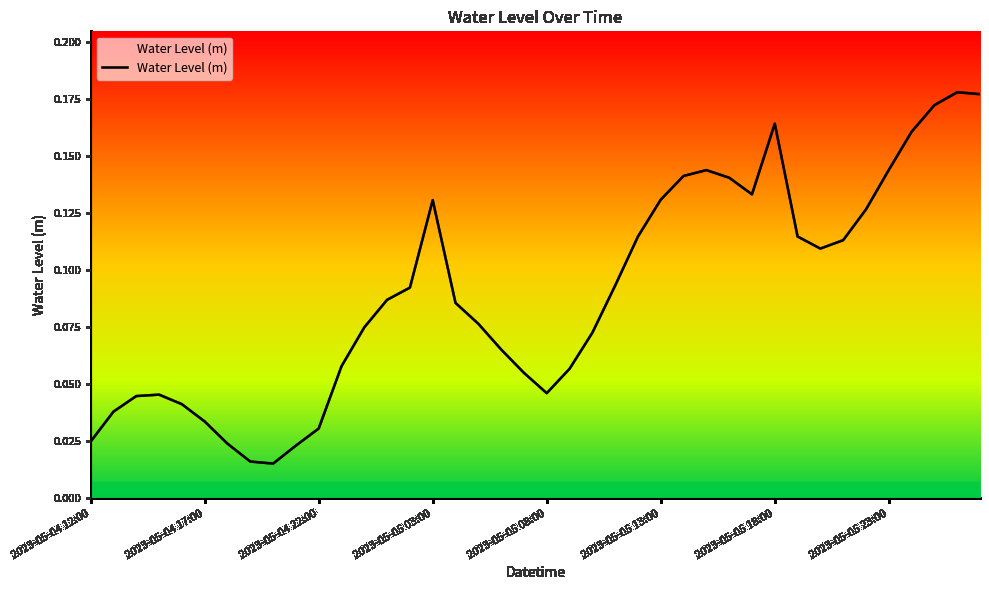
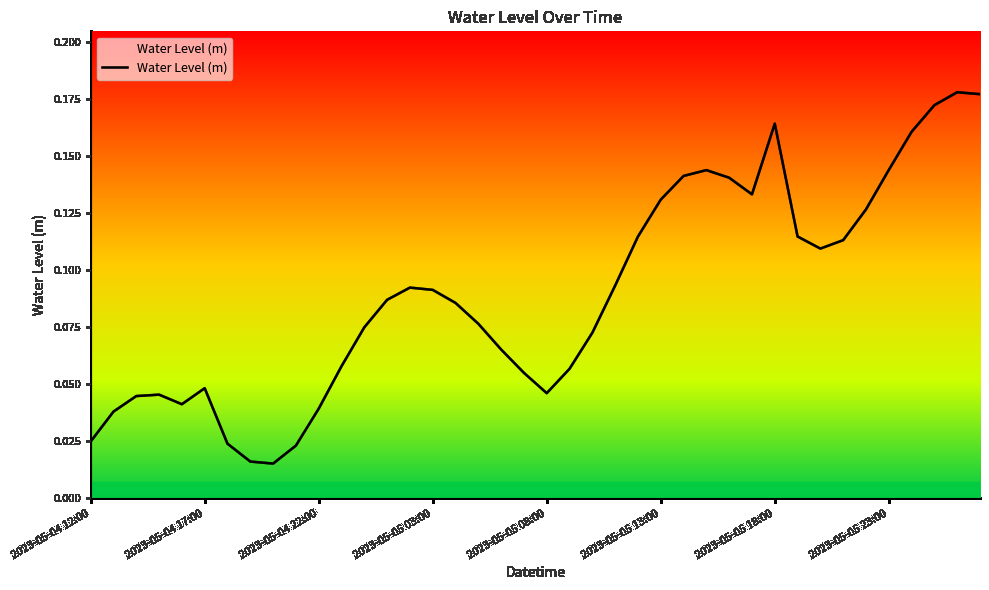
  {
    "2023-05-04 12:00": 0.025,
-   "2023-05-04 17:00": 0.034,
-   "2023-05-04 22:00": 0.031,
-   "2023-05-05 03:00": 0.131,
+   "2023-05-04 17:00": 0.048,
+   "2023-05-04 22:00": 0.039,
+   "2023-05-05 03:00": 0.091,
    "2023-05-05 08:00": 0.046,
    "2023-05-05 13:00": 0.131,
    "2023-05-05 18:00": 0.164,
    "2023-05-05 23:00": 0.144
  }
